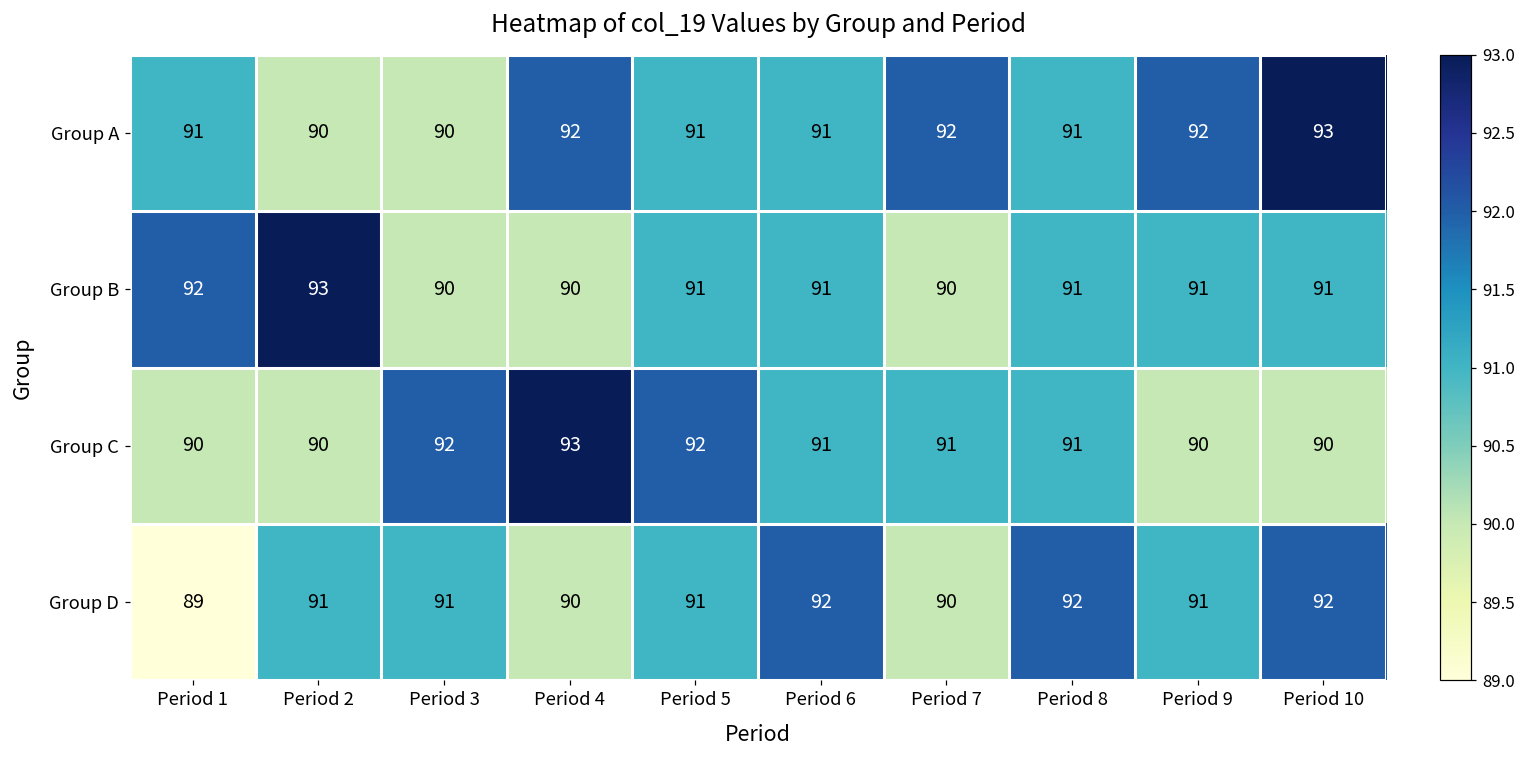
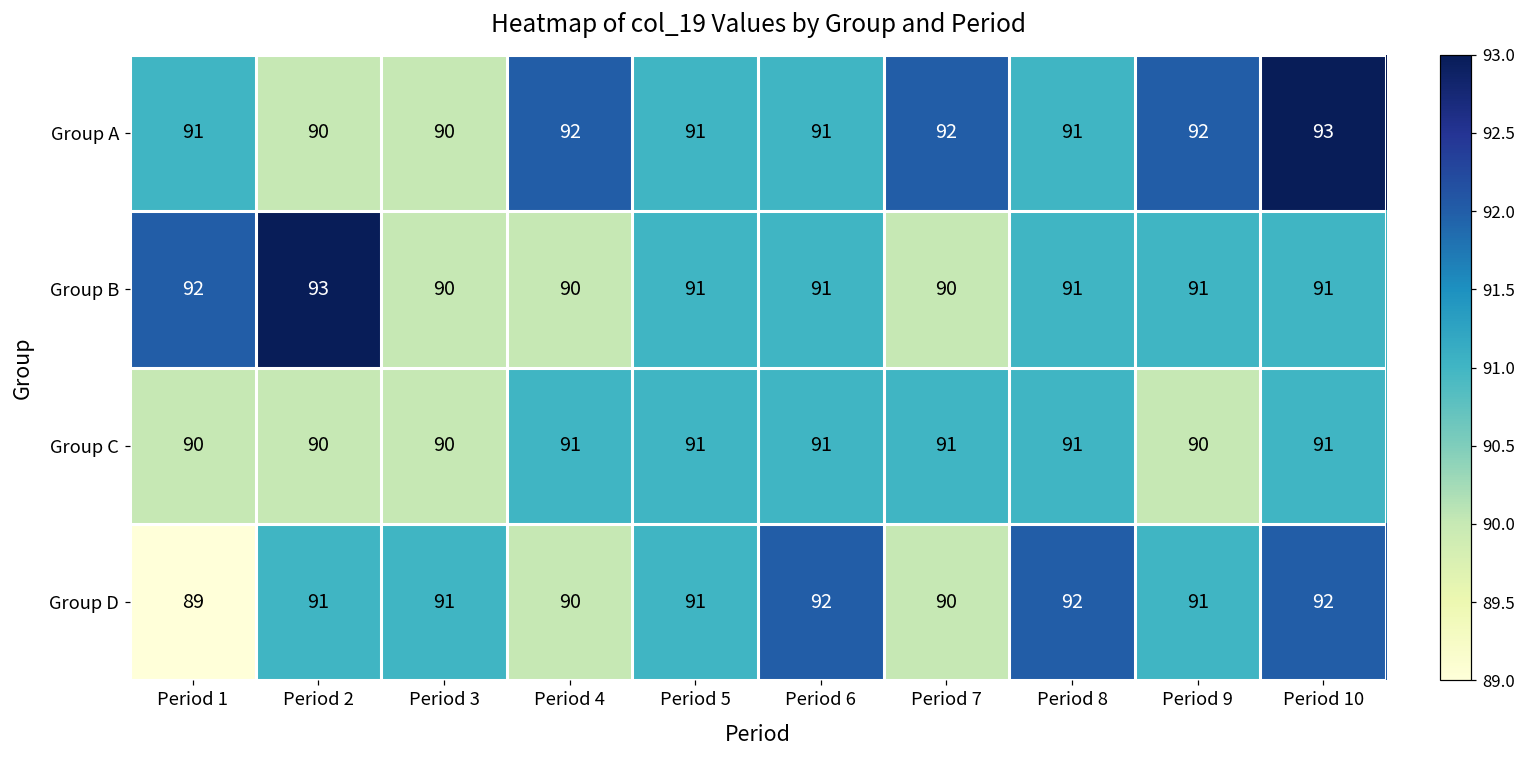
  {
    "Group A": {
      "Period 1": 91,
      "Period 2": 90,
      "Period 3": 90,
      "Period 4": 92,
      "Period 5": 91,
      "Period 6": 91,
      "Period 7": 92,
      "Period 8": 91,
      "Period 9": 92,
      "Period 10": 93
    },
    "Group B": {
      "Period 1": 92,
      "Period 2": 93,
      "Period 3": 90,
      "Period 4": 90,
      "Period 5": 91,
      "Period 6": 91,
      "Period 7": 90,
      "Period 8": 91,
      "Period 9": 91,
      "Period 10": 91
    },
    "Group C": {
      "Period 1": 90,
      "Period 2": 90,
-     "Period 3": 92,
-     "Period 4": 93,
-     "Period 5": 92,
+     "Period 3": 90,
+     "Period 4": 91,
+     "Period 5": 91,
      "Period 6": 91,
      "Period 7": 91,
      "Period 8": 91,
      "Period 9": 90,
-     "Period 10": 90
+     "Period 10": 91
    },
    "Group D": {
      "Period 1": 89,
      "Period 2": 91,
      "Period 3": 91,
      "Period 4": 90,
      "Period 5": 91,
      "Period 6": 92,
      "Period 7": 90,
      "Period 8": 92,
      "Period 9": 91,
      "Period 10": 92
    }
  }
